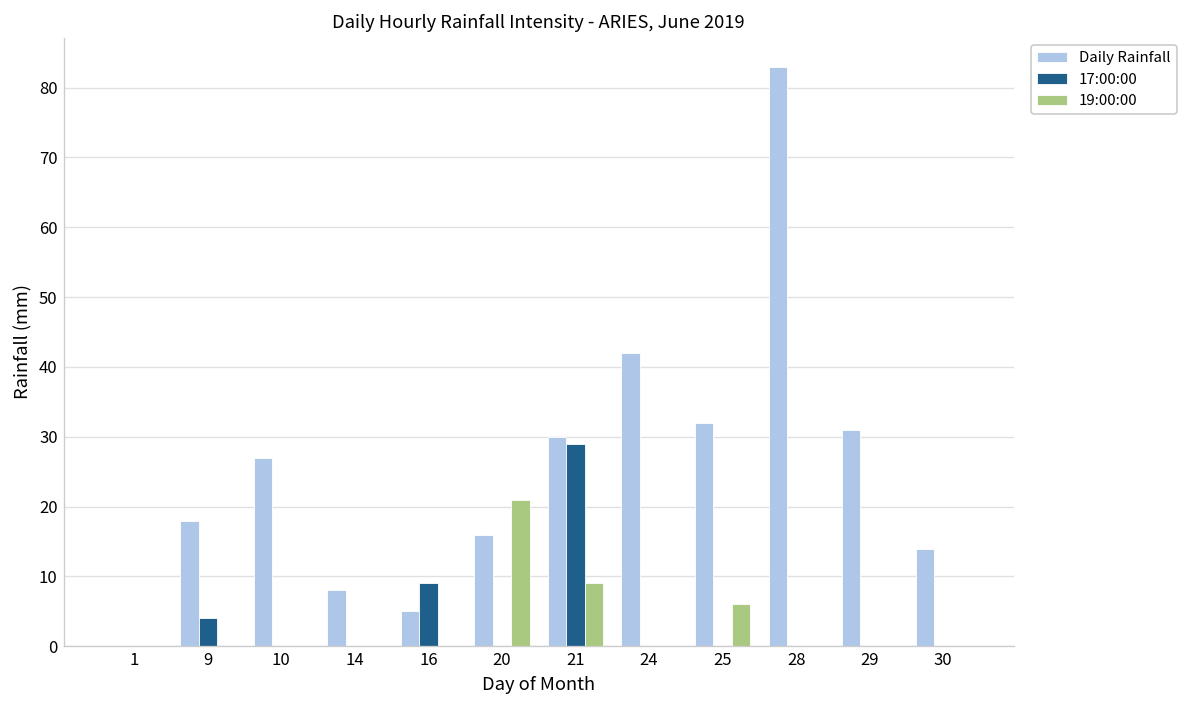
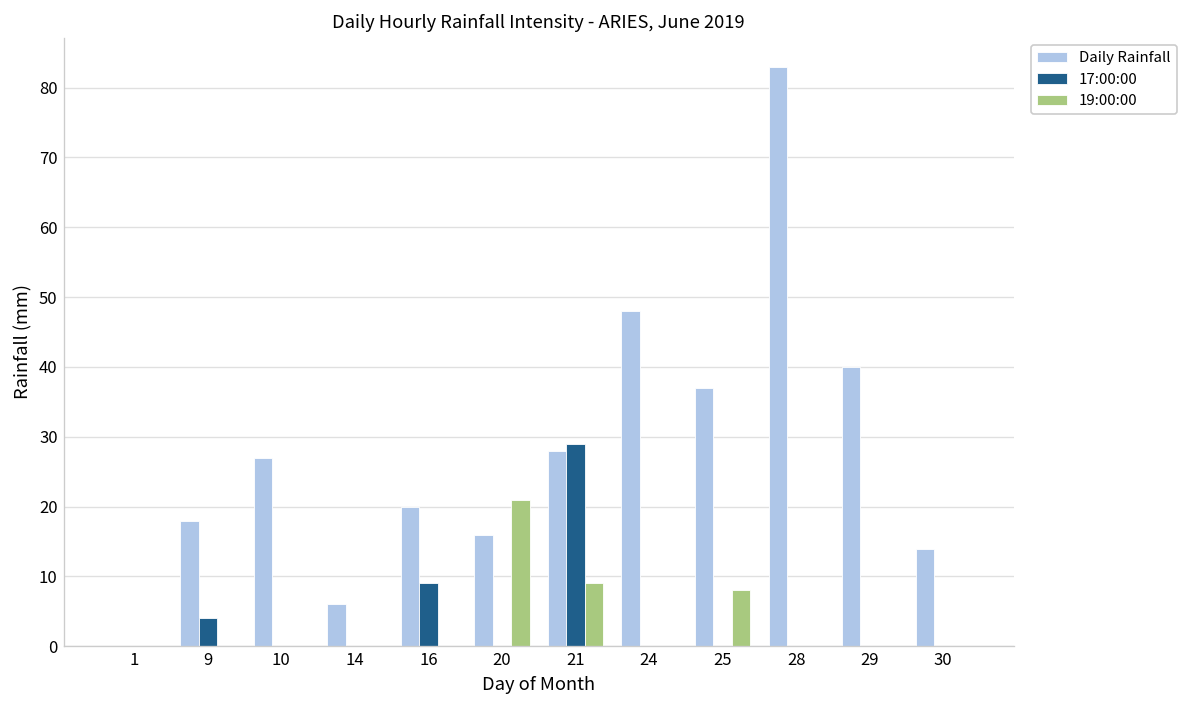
  {
    "Daily Rainfall": {
      "1": 0,
      "9": 18,
      "10": 27,
-     "14": 8,
-     "16": 5,
+     "14": 6,
+     "16": 20,
      "20": 16,
-     "21": 30,
-     "24": 42,
-     "25": 32,
+     "21": 28,
+     "24": 48,
+     "25": 37,
      "28": 83,
-     "29": 31,
+     "29": 40,
      "30": 14
    },
    "17:00:00": {
      "1": 0,
      "9": 4,
      "10": 0,
      "14": 0,
      "16": 9,
      "20": 0,
      "21": 29,
      "24": 0,
      "25": 0,
      "28": 0,
      "29": 0,
      "30": 0
    },
    "19:00:00": {
      "1": 0,
      "9": 0,
      "10": 0,
      "14": 0,
      "16": 0,
      "20": 21,
      "21": 9,
      "24": 0,
-     "25": 6,
+     "25": 8,
      "28": 0,
      "29": 0,
      "30": 0
    }
  }
